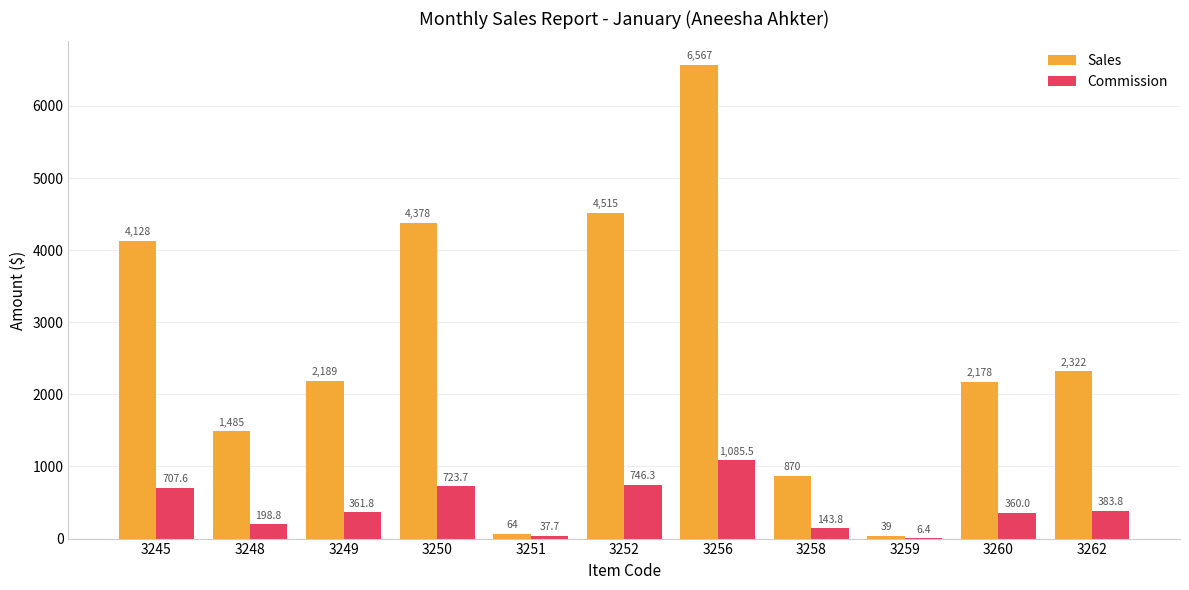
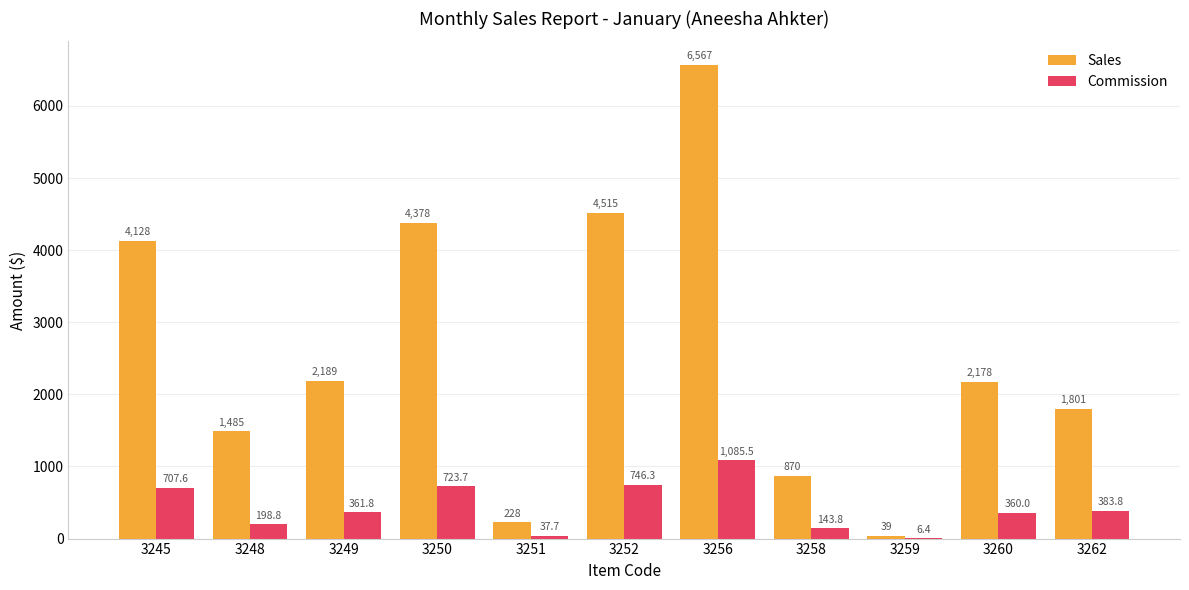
  {
    "Sales": {
      "3245": "4,128",
      "3248": "1,485",
      "3249": "2,189",
      "3250": "4,378",
-     "3251": "64",
+     "3251": "228",
      "3252": "4,515",
      "3256": "6,567",
      "3258": "870",
      "3259": "39",
      "3260": "2,178",
-     "3262": "2,322"
+     "3262": "1,801"
    },
    "Commission": {
      "3245": "707.6",
      "3248": "198.8",
      "3249": "361.8",
      "3250": "723.7",
      "3251": "37.7",
      "3252": "746.3",
      "3256": "1,085.5",
      "3258": "143.8",
      "3259": "6.4",
      "3260": "360.0",
      "3262": "383.8"
    }
  }
